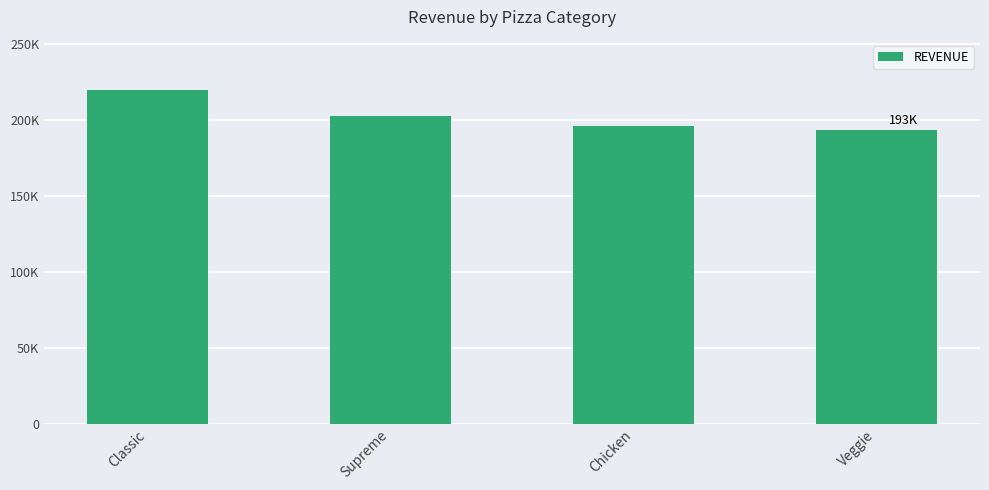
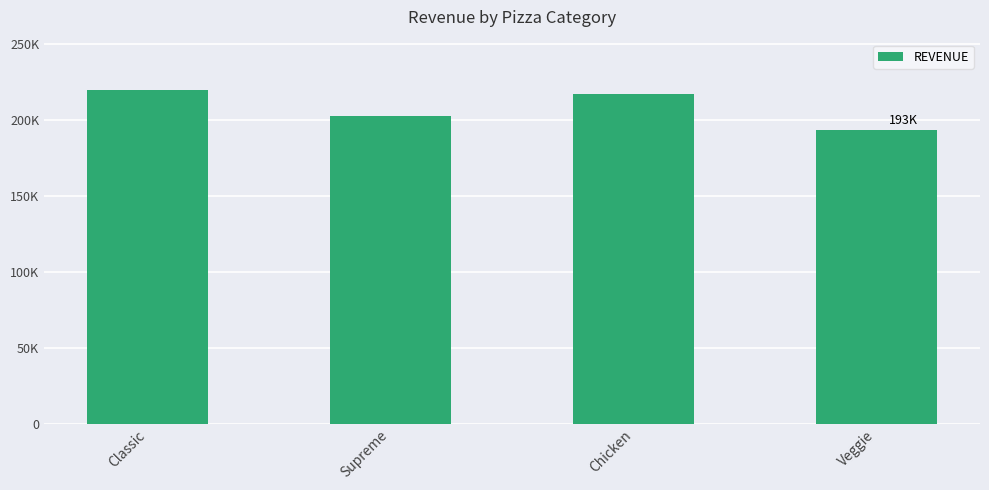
  {
    "Classic": 220000,
    "Supreme": 203000,
-   "Chicken": 196000
+   "Chicken": 217000
  }
